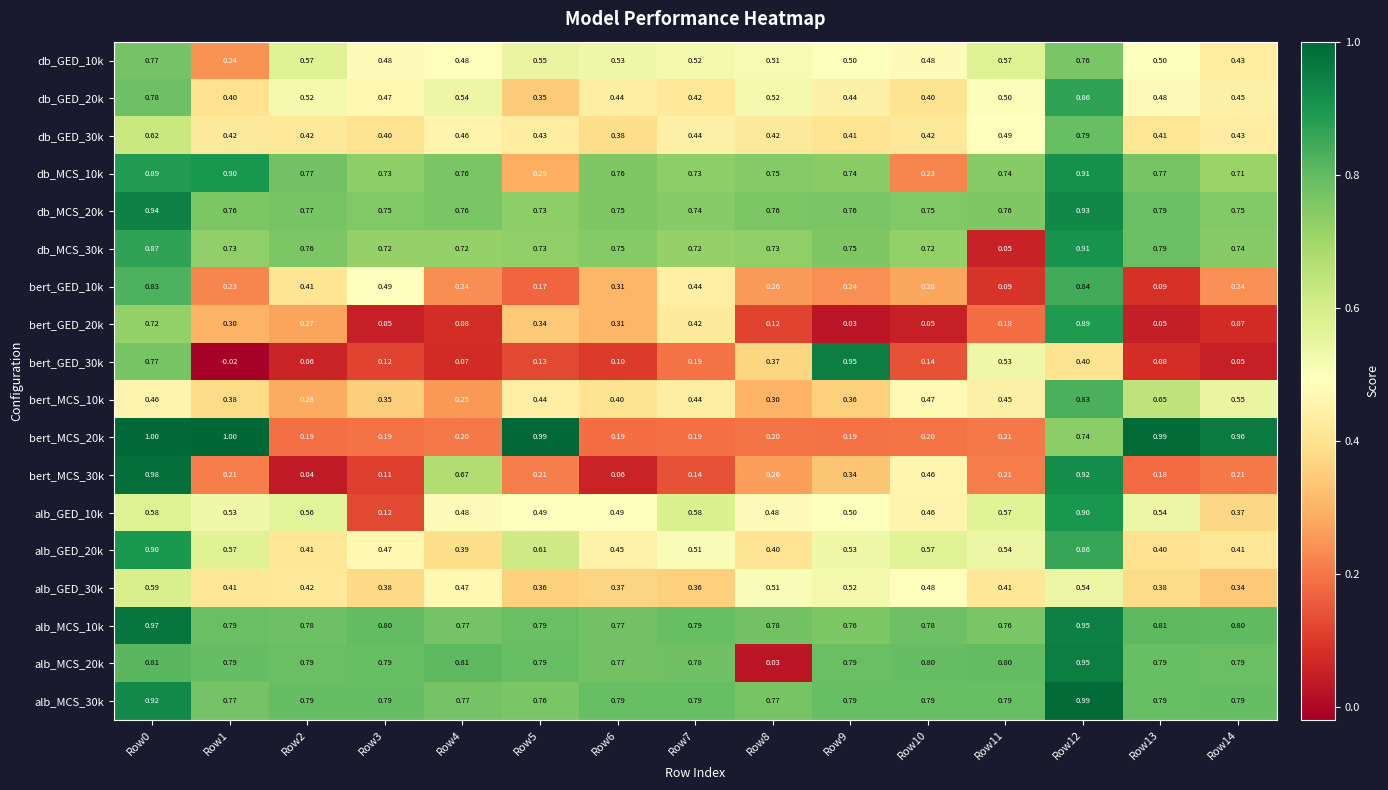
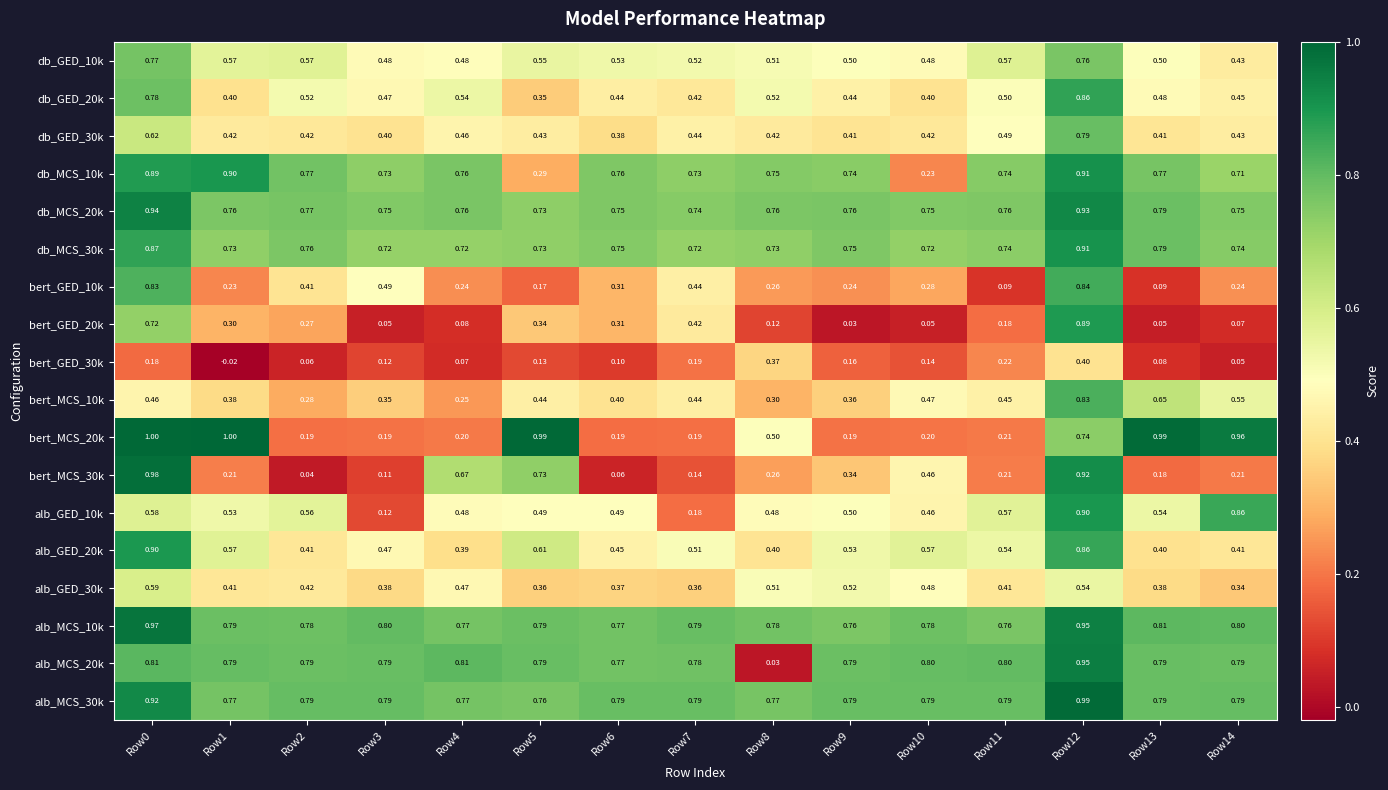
  {
    "db_GED_10k": {
      "Row0": 0.77,
-     "Row1": 0.24,
+     "Row1": 0.57,
      "Row2": 0.57,
      "Row3": 0.48,
      "Row4": 0.48,
      "Row5": 0.55,
      "Row6": 0.53,
      "Row7": 0.52,
      "Row8": 0.51,
      "Row9": 0.50,
      "Row10": 0.48,
      "Row11": 0.57,
      "Row12": 0.76,
      "Row13": 0.50,
      "Row14": 0.43
    },
    "db_MCS_30k": {
      "Row0": 0.87,
      "Row1": 0.73,
      "Row2": 0.76,
      "Row3": 0.72,
      "Row4": 0.72,
      "Row5": 0.73,
      "Row6": 0.75,
      "Row7": 0.72,
      "Row8": 0.73,
      "Row9": 0.75,
      "Row10": 0.72,
-     "Row11": 0.05,
+     "Row11": 0.74,
      "Row12": 0.91,
      "Row13": 0.79,
      "Row14": 0.74
    },
    "bert_GED_30k": {
-     "Row0": 0.77,
+     "Row0": 0.18,
      "Row1": -0.02,
      "Row2": 0.06,
      "Row3": 0.12,
      "Row4": 0.07,
      "Row5": 0.13,
      "Row6": 0.10,
      "Row7": 0.19,
      "Row8": 0.37,
-     "Row9": 0.95,
+     "Row9": 0.16,
      "Row10": 0.14,
-     "Row11": 0.53,
+     "Row11": 0.22,
      "Row12": 0.40,
      "Row13": 0.08,
      "Row14": 0.05
    },
    "bert_MCS_20k": {
      "Row0": 1.00,
      "Row1": 1.00,
      "Row2": 0.19,
      "Row3": 0.19,
      "Row4": 0.20,
      "Row5": 0.99,
      "Row6": 0.19,
      "Row7": 0.19,
-     "Row8": 0.20,
+     "Row8": 0.50,
      "Row9": 0.19,
      "Row10": 0.20,
      "Row11": 0.21,
      "Row12": 0.74,
      "Row13": 0.99,
      "Row14": 0.96
    },
    "bert_MCS_30k": {
      "Row0": 0.98,
      "Row1": 0.21,
      "Row2": 0.04,
      "Row3": 0.11,
      "Row4": 0.67,
-     "Row5": 0.21,
+     "Row5": 0.73,
      "Row6": 0.06,
      "Row7": 0.14,
      "Row8": 0.26,
      "Row9": 0.34,
      "Row10": 0.46,
      "Row11": 0.21,
      "Row12": 0.92,
      "Row13": 0.18,
      "Row14": 0.21
    },
    "alb_GED_10k": {
      "Row0": 0.58,
      "Row1": 0.53,
      "Row2": 0.56,
      "Row3": 0.12,
      "Row4": 0.48,
      "Row5": 0.49,
      "Row6": 0.49,
-     "Row7": 0.58,
+     "Row7": 0.18,
      "Row8": 0.48,
      "Row9": 0.50,
      "Row10": 0.46,
      "Row11": 0.57,
      "Row12": 0.90,
      "Row13": 0.54,
-     "Row14": 0.37
+     "Row14": 0.86
    }
  }
